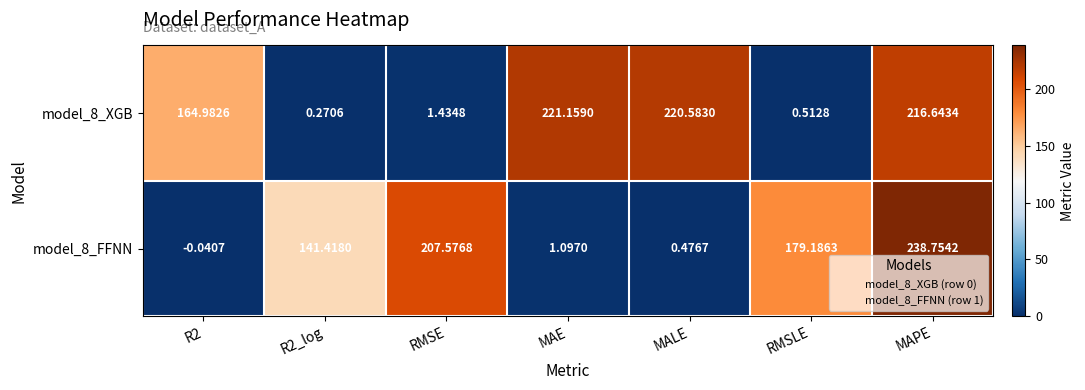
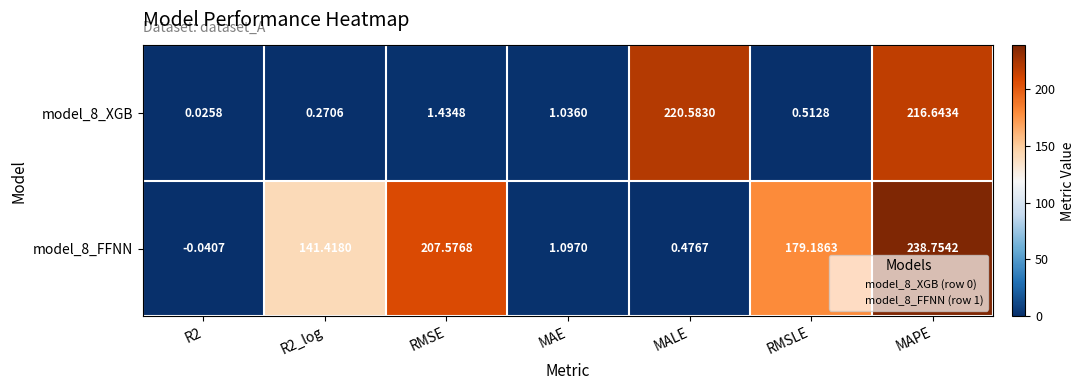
  {
    "model_8_XGB": {
-     "R2": 164.9826,
+     "R2": 0.0258,
      "R2_log": 0.2706,
      "RMSE": 1.4348,
-     "MAE": 221.1590,
+     "MAE": 1.0360,
      "MALE": 220.5830,
      "RMSLE": 0.5128,
      "MAPE": 216.6434
    },
    "model_8_FFNN": {
      "R2": -0.0407,
      "R2_log": 141.4180,
      "RMSE": 207.5768,
      "MAE": 1.0970,
      "MALE": 0.4767
    }
  }
